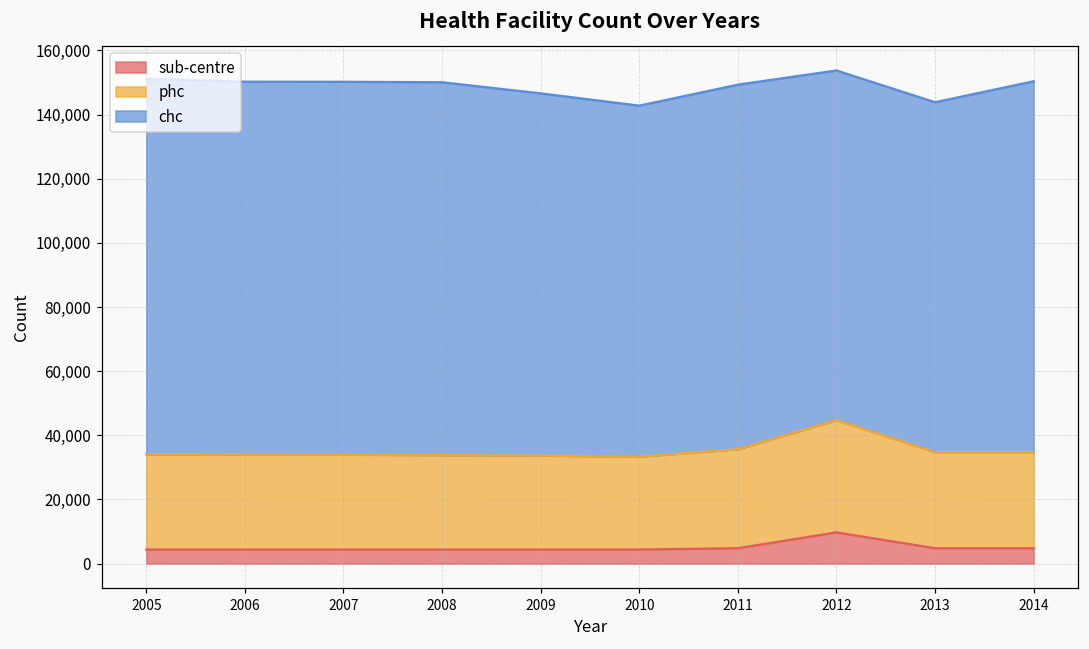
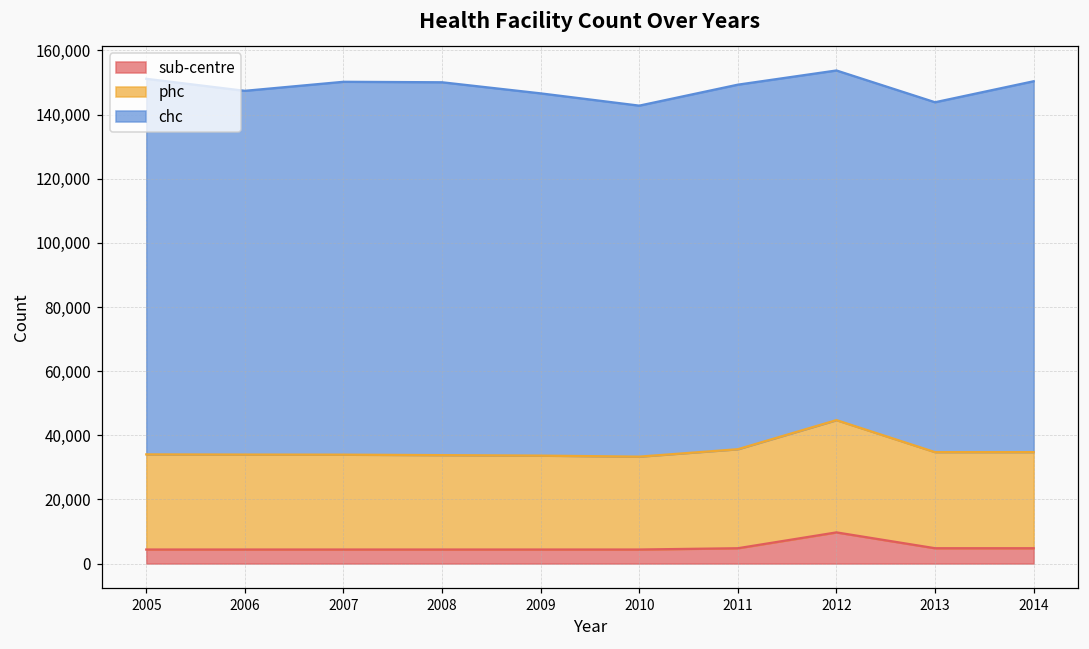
  {
    "sub-centre": {
      "2005": "4,000",
      "2006": "4,000",
      "2007": "4,000",
      "2008": "4,000",
      "2009": "4,000",
      "2010": "4,000",
      "2011": "5,000",
      "2012": "10,000",
      "2013": "5,000",
      "2014": "5,000"
    },
    "phc": {
      "2005": "30,000",
      "2006": "30,000",
      "2007": "30,000",
      "2008": "29,000",
      "2009": "29,000",
      "2010": "29,000",
      "2011": "31,000",
      "2012": "35,000",
      "2013": "30,000",
      "2014": "30,000"
    },
    "chc": {
-     "2006": "116,000",
+     "2006": "113,000",
      "2007": "116,000",
      "2008": "116,000",
      "2009": "113,000",
      "2010": "109,000",
      "2011": "114,000",
      "2012": "109,000",
      "2013": "109,000",
      "2014": "116,000"
    }
  }
